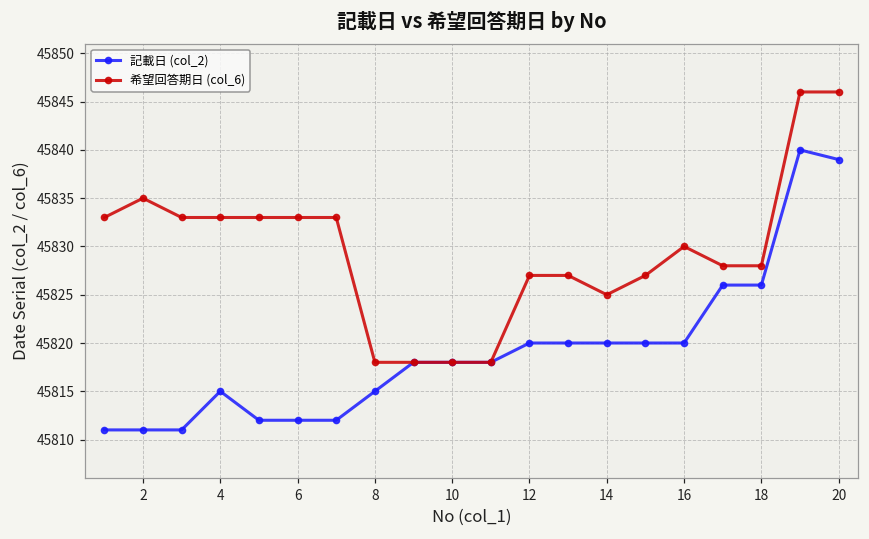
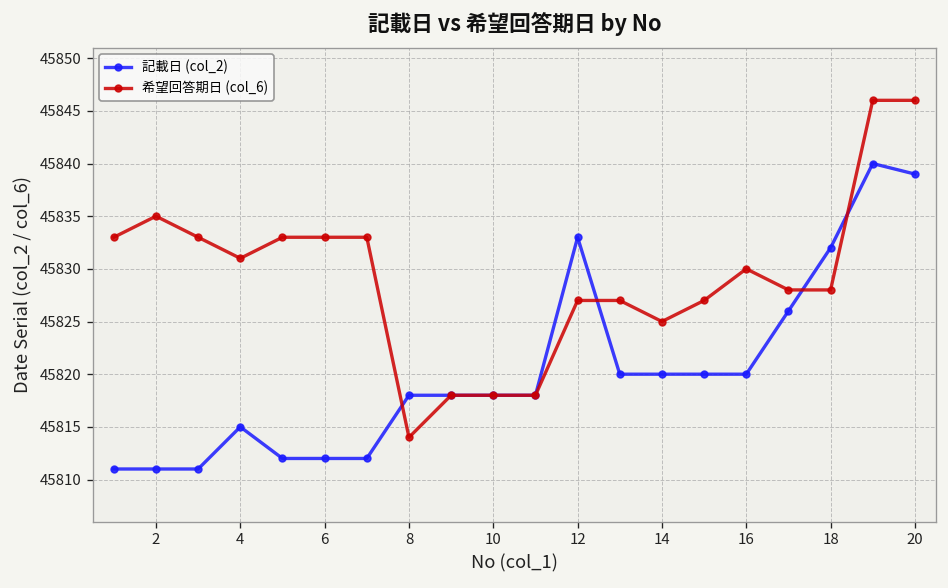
  {
    "記載日 (col_2)": {
      "2": 45811,
      "4": 45815,
      "6": 45812,
-     "8": 45815,
-     "12": 45820,
+     "8": 45818,
+     "12": 45833,
      "14": 45820,
      "16": 45820,
-     "18": 45826,
+     "18": 45832,
      "20": 45839
    },
    "希望回答期日 (col_6)": {
      "2": 45835,
-     "4": 45833,
+     "4": 45831,
      "6": 45833,
-     "8": 45818,
+     "8": 45814,
      "12": 45827,
      "14": 45825,
      "16": 45830,
      "18": 45828,
      "20": 45846
    }
  }
